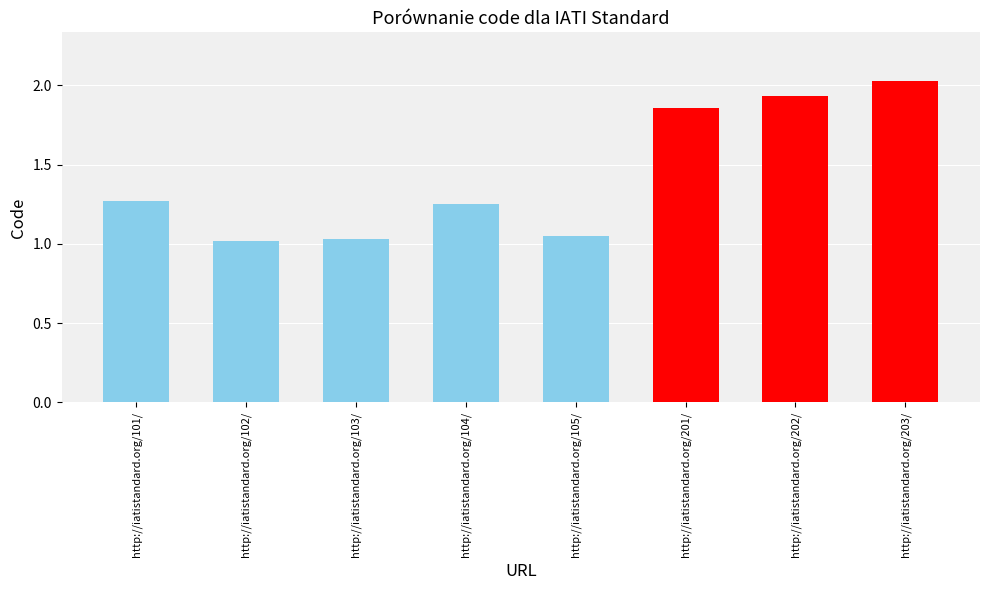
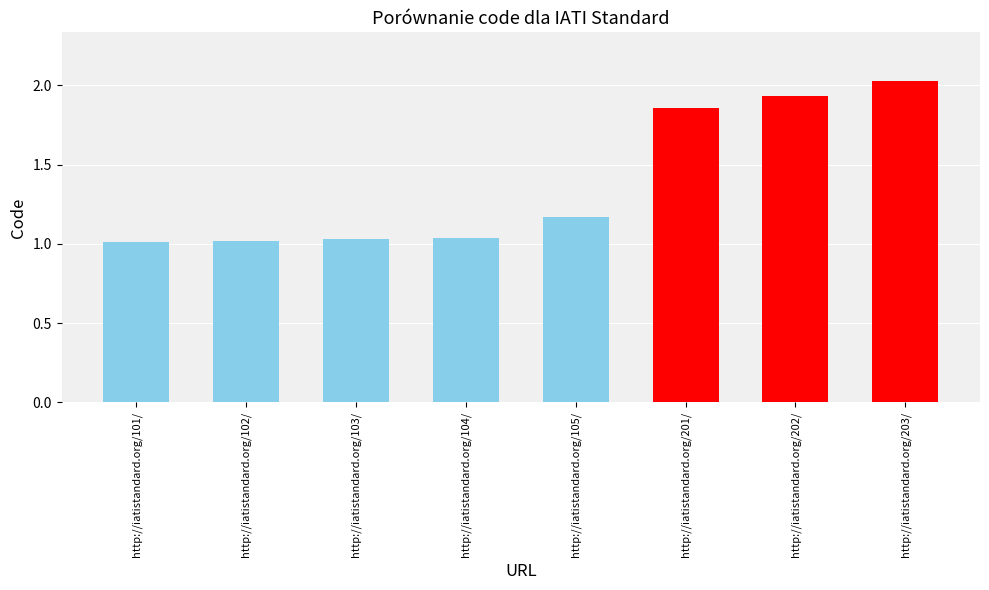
  {
-   "http://iatistandard.org/101/": 1.27,
+   "http://iatistandard.org/101/": 1.01,
    "http://iatistandard.org/102/": 1.02,
    "http://iatistandard.org/103/": 1.03,
-   "http://iatistandard.org/104/": 1.25,
-   "http://iatistandard.org/105/": 1.05,
+   "http://iatistandard.org/104/": 1.04,
+   "http://iatistandard.org/105/": 1.17,
    "http://iatistandard.org/201/": 1.86,
    "http://iatistandard.org/202/": 1.93,
    "http://iatistandard.org/203/": 2.03
  }
